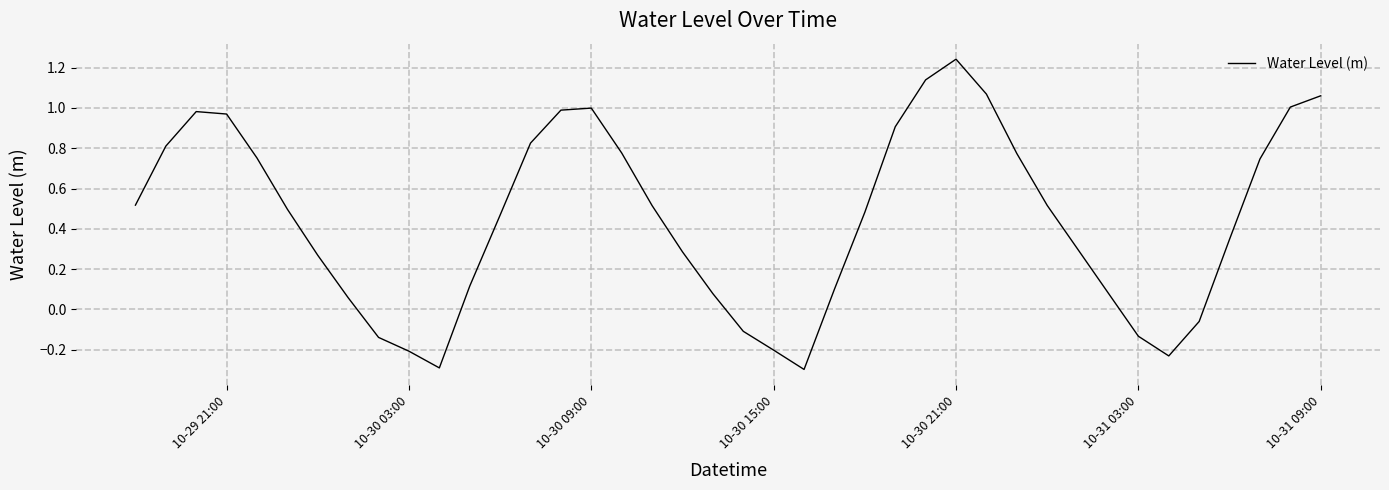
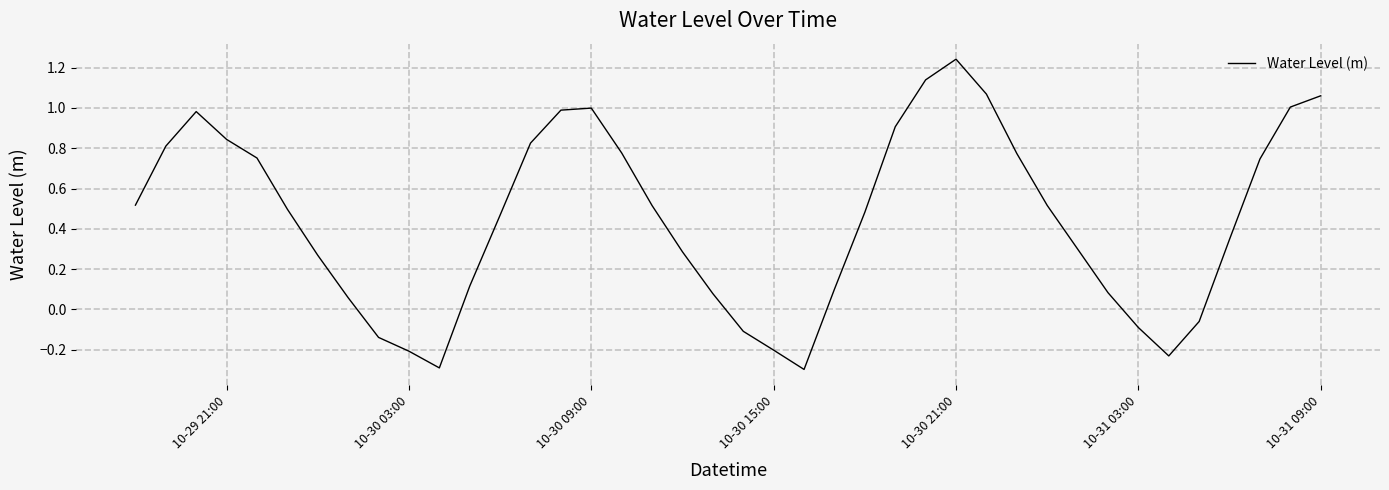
  {
-   "10-29 21:00": 0.97,
+   "10-29 21:00": 0.84,
    "10-30 03:00": -0.21,
    "10-30 09:00": 1.00,
    "10-30 15:00": -0.20,
    "10-30 21:00": 1.24,
-   "10-31 03:00": -0.13,
+   "10-31 03:00": -0.09,
    "10-31 09:00": 1.06
  }
